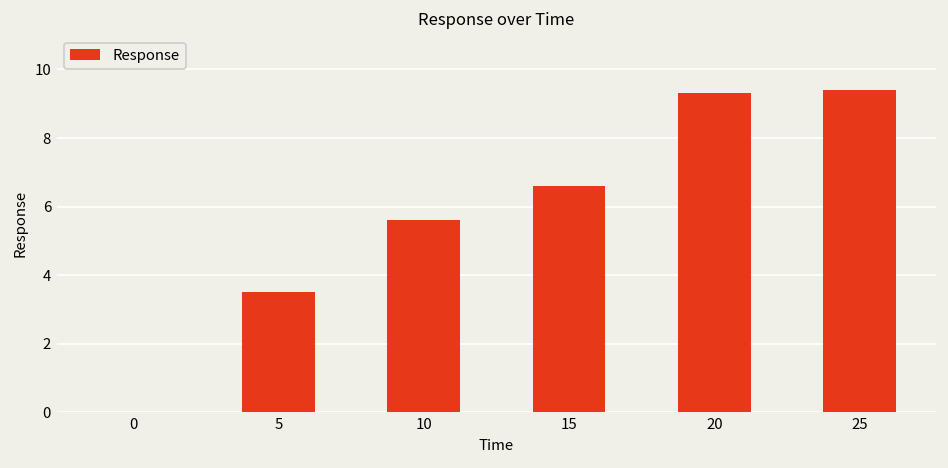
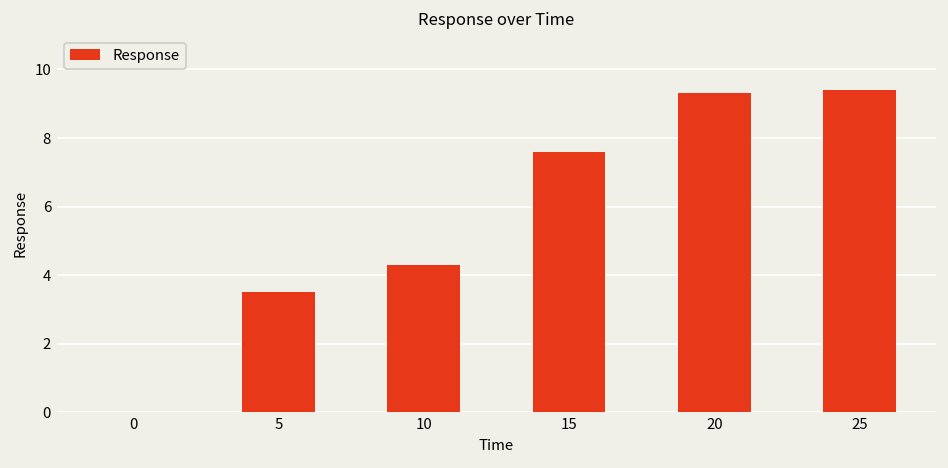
  {
    "0": 0.0,
    "5": 3.5,
-   "10": 5.6,
-   "15": 6.6,
+   "10": 4.3,
+   "15": 7.6,
    "20": 9.3,
    "25": 9.4
  }
